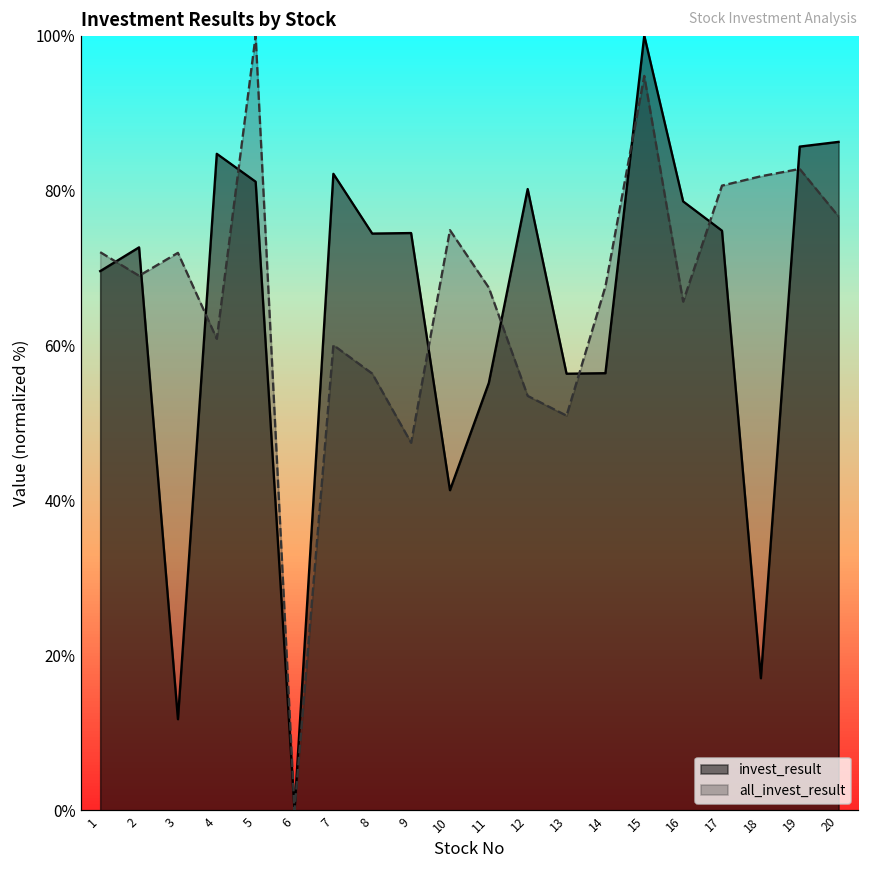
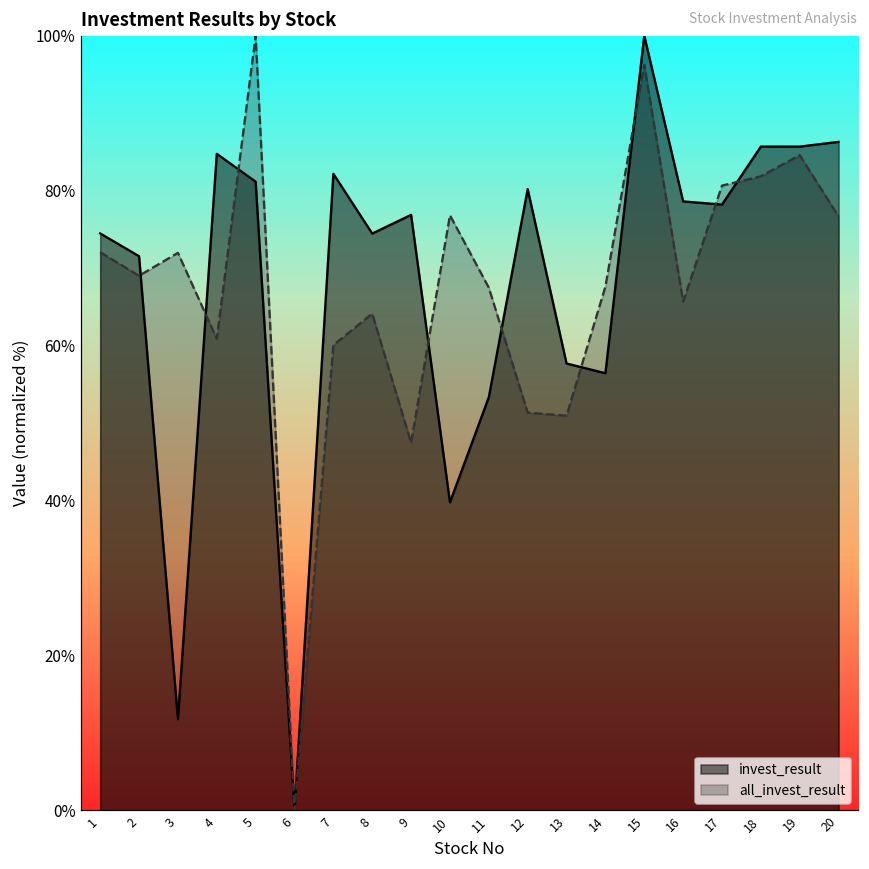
  {
    "invest_result": {
-     "1": "70%",
-     "2": "73%",
+     "1": "74%",
+     "2": "72%",
      "3": "12%",
      "4": "85%",
      "5": "81%",
      "7": "82%",
      "8": "74%",
-     "9": "75%",
-     "10": "41%",
-     "11": "55%",
+     "9": "77%",
+     "10": "40%",
+     "11": "53%",
      "12": "80%",
-     "13": "56%",
+     "13": "58%",
      "14": "56%",
      "15": "100%",
      "16": "79%",
-     "17": "75%",
-     "18": "17%",
+     "17": "78%",
+     "18": "86%",
      "19": "86%",
      "20": "86%"
    },
    "all_invest_result": {
      "1": "72%",
      "2": "69%",
      "3": "72%",
      "4": "61%",
      "5": "100%",
      "7": "60%",
-     "8": "56%",
+     "8": "64%",
      "9": "47%",
-     "10": "75%",
+     "10": "77%",
      "11": "67%",
-     "12": "53%",
+     "12": "51%",
      "13": "51%",
      "14": "68%",
-     "15": "95%",
+     "15": "96%",
      "16": "66%",
      "17": "81%",
      "18": "82%",
-     "19": "83%",
+     "19": "85%",
      "20": "77%"
    }
  }
